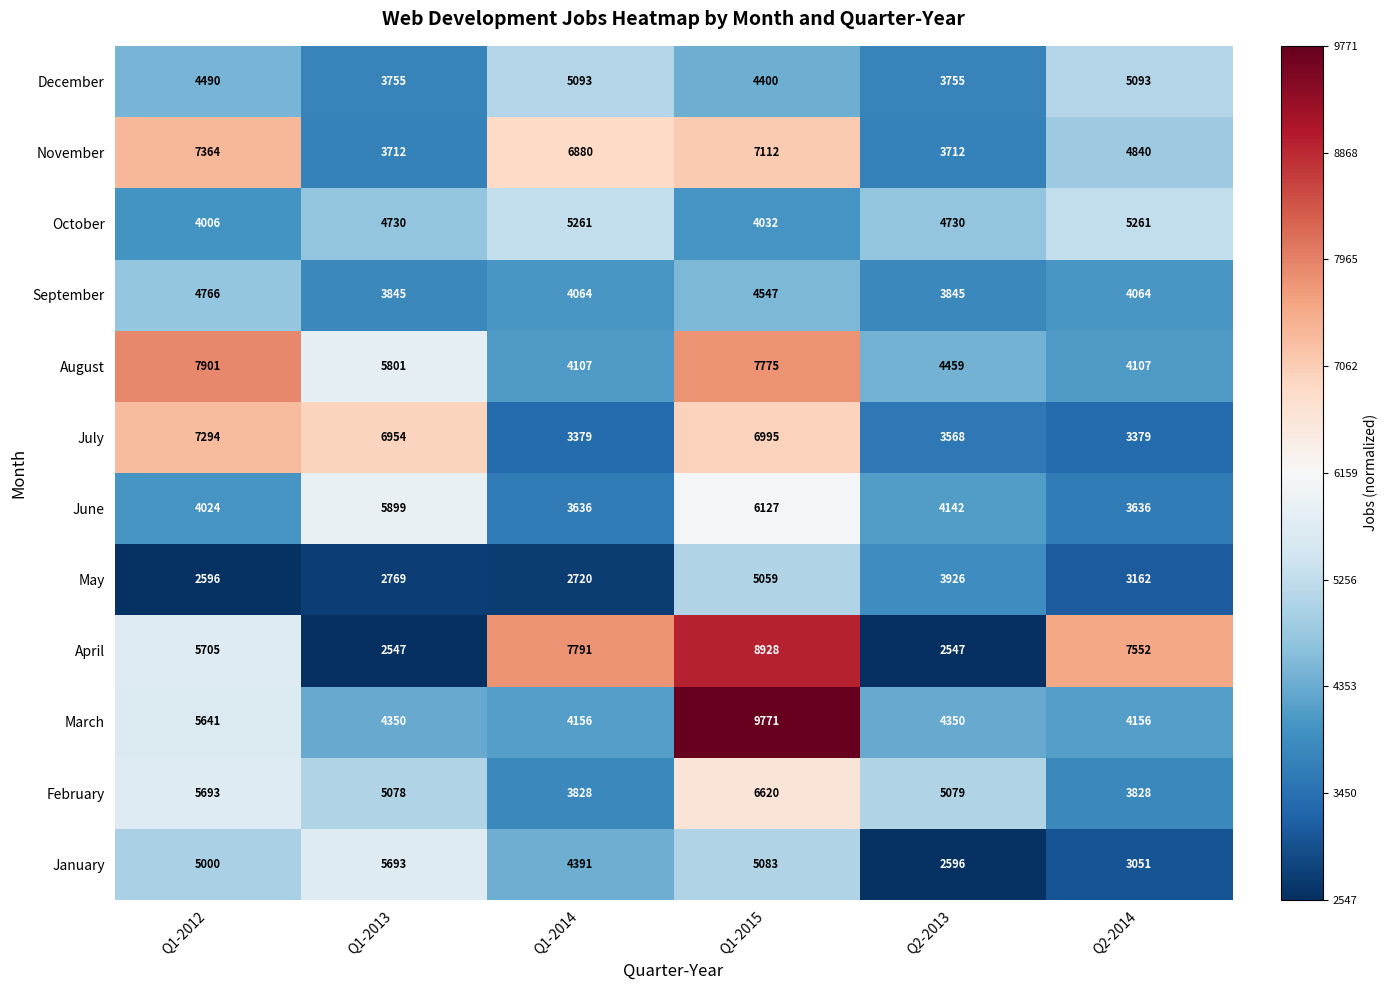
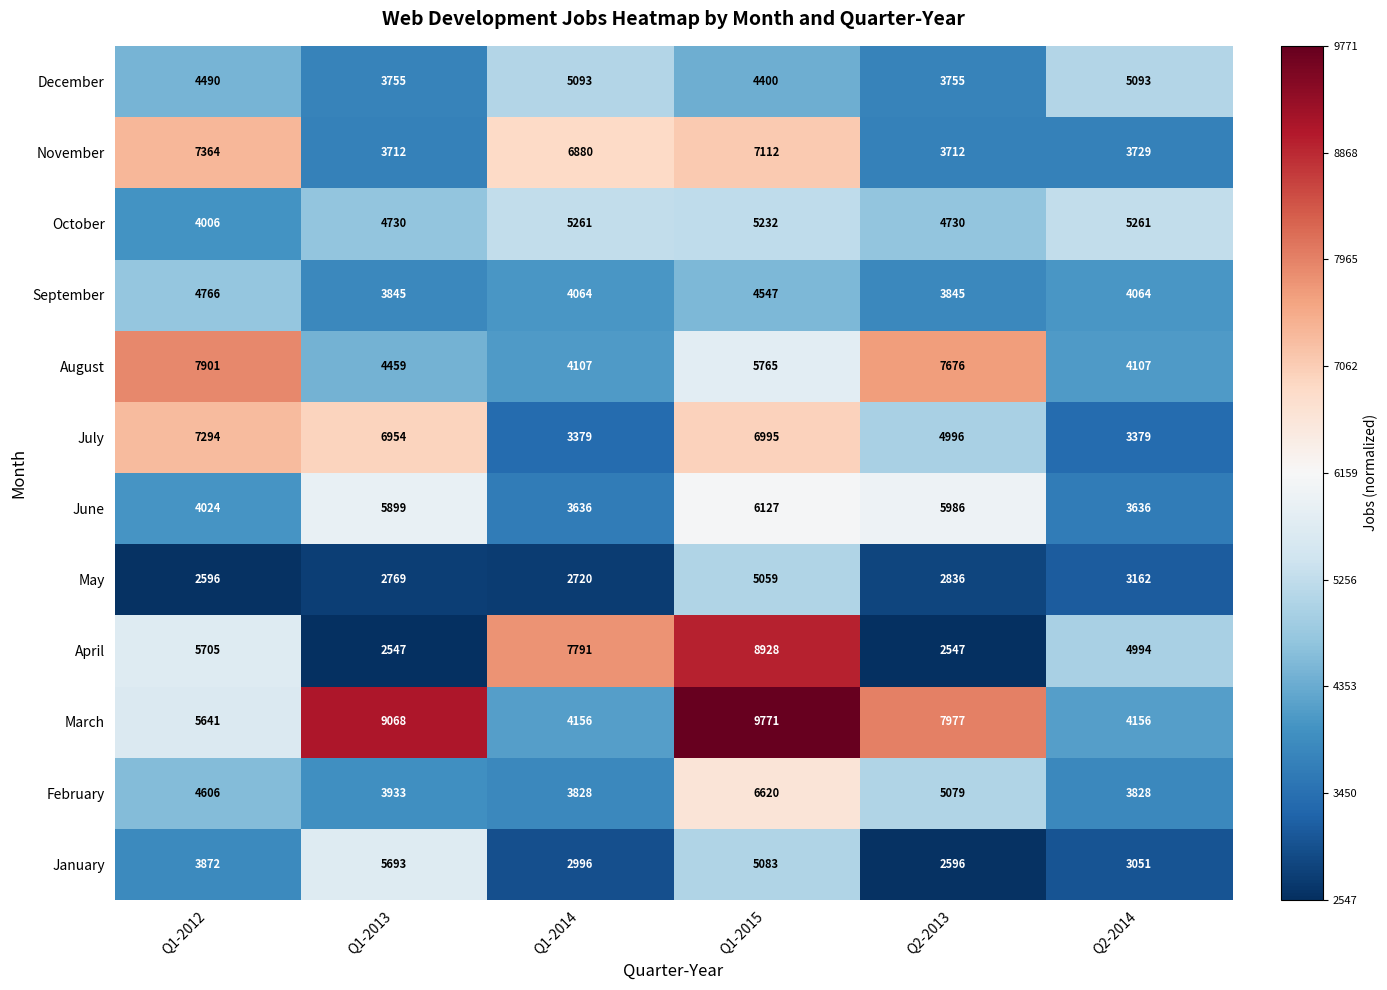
  {
    "December": {
      "Q1-2012": 4490,
      "Q1-2013": 3755,
      "Q1-2014": 5093,
      "Q1-2015": 4400,
      "Q2-2013": 3755,
      "Q2-2014": 5093
    },
    "November": {
      "Q1-2012": 7364,
      "Q1-2013": 3712,
      "Q1-2014": 6880,
      "Q1-2015": 7112,
      "Q2-2013": 3712,
-     "Q2-2014": 4840
+     "Q2-2014": 3729
    },
    "October": {
      "Q1-2012": 4006,
      "Q1-2013": 4730,
      "Q1-2014": 5261,
-     "Q1-2015": 4032,
+     "Q1-2015": 5232,
      "Q2-2013": 4730,
      "Q2-2014": 5261
    },
    "September": {
      "Q1-2012": 4766,
      "Q1-2013": 3845,
      "Q1-2014": 4064,
      "Q1-2015": 4547,
      "Q2-2013": 3845,
      "Q2-2014": 4064
    },
    "August": {
      "Q1-2012": 7901,
-     "Q1-2013": 5801,
+     "Q1-2013": 4459,
      "Q1-2014": 4107,
-     "Q1-2015": 7775,
-     "Q2-2013": 4459,
+     "Q1-2015": 5765,
+     "Q2-2013": 7676,
      "Q2-2014": 4107
    },
    "July": {
      "Q1-2012": 7294,
      "Q1-2013": 6954,
      "Q1-2014": 3379,
      "Q1-2015": 6995,
-     "Q2-2013": 3568,
+     "Q2-2013": 4996,
      "Q2-2014": 3379
    },
    "June": {
      "Q1-2012": 4024,
      "Q1-2013": 5899,
      "Q1-2014": 3636,
      "Q1-2015": 6127,
-     "Q2-2013": 4142,
+     "Q2-2013": 5986,
      "Q2-2014": 3636
    },
    "May": {
      "Q1-2012": 2596,
      "Q1-2013": 2769,
      "Q1-2014": 2720,
      "Q1-2015": 5059,
-     "Q2-2013": 3926,
+     "Q2-2013": 2836,
      "Q2-2014": 3162
    },
    "April": {
      "Q1-2012": 5705,
      "Q1-2013": 2547,
      "Q1-2014": 7791,
      "Q1-2015": 8928,
      "Q2-2013": 2547,
-     "Q2-2014": 7552
+     "Q2-2014": 4994
    },
    "March": {
      "Q1-2012": 5641,
-     "Q1-2013": 4350,
+     "Q1-2013": 9068,
      "Q1-2014": 4156,
      "Q1-2015": 9771,
-     "Q2-2013": 4350,
+     "Q2-2013": 7977,
      "Q2-2014": 4156
    },
    "February": {
-     "Q1-2012": 5693,
-     "Q1-2013": 5078,
+     "Q1-2012": 4606,
+     "Q1-2013": 3933,
      "Q1-2014": 3828,
      "Q1-2015": 6620,
      "Q2-2013": 5079,
      "Q2-2014": 3828
    },
    "January": {
-     "Q1-2012": 5000,
+     "Q1-2012": 3872,
      "Q1-2013": 5693,
-     "Q1-2014": 4391,
+     "Q1-2014": 2996,
      "Q1-2015": 5083,
      "Q2-2013": 2596,
      "Q2-2014": 3051
    }
  }
